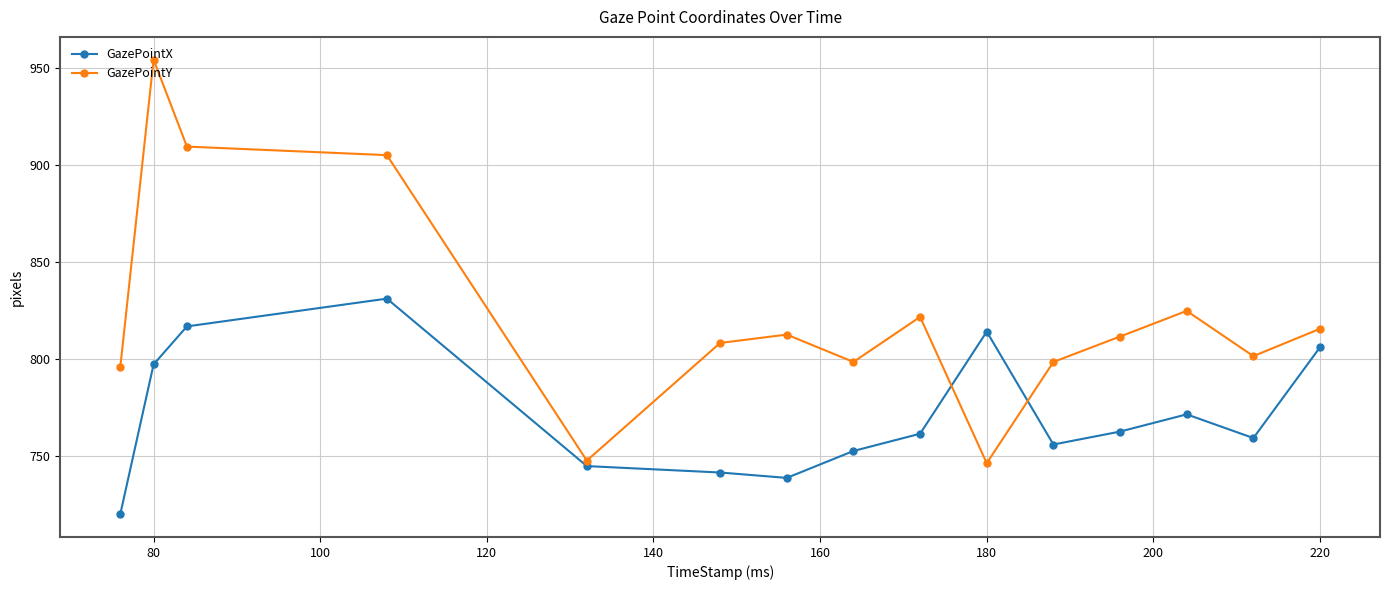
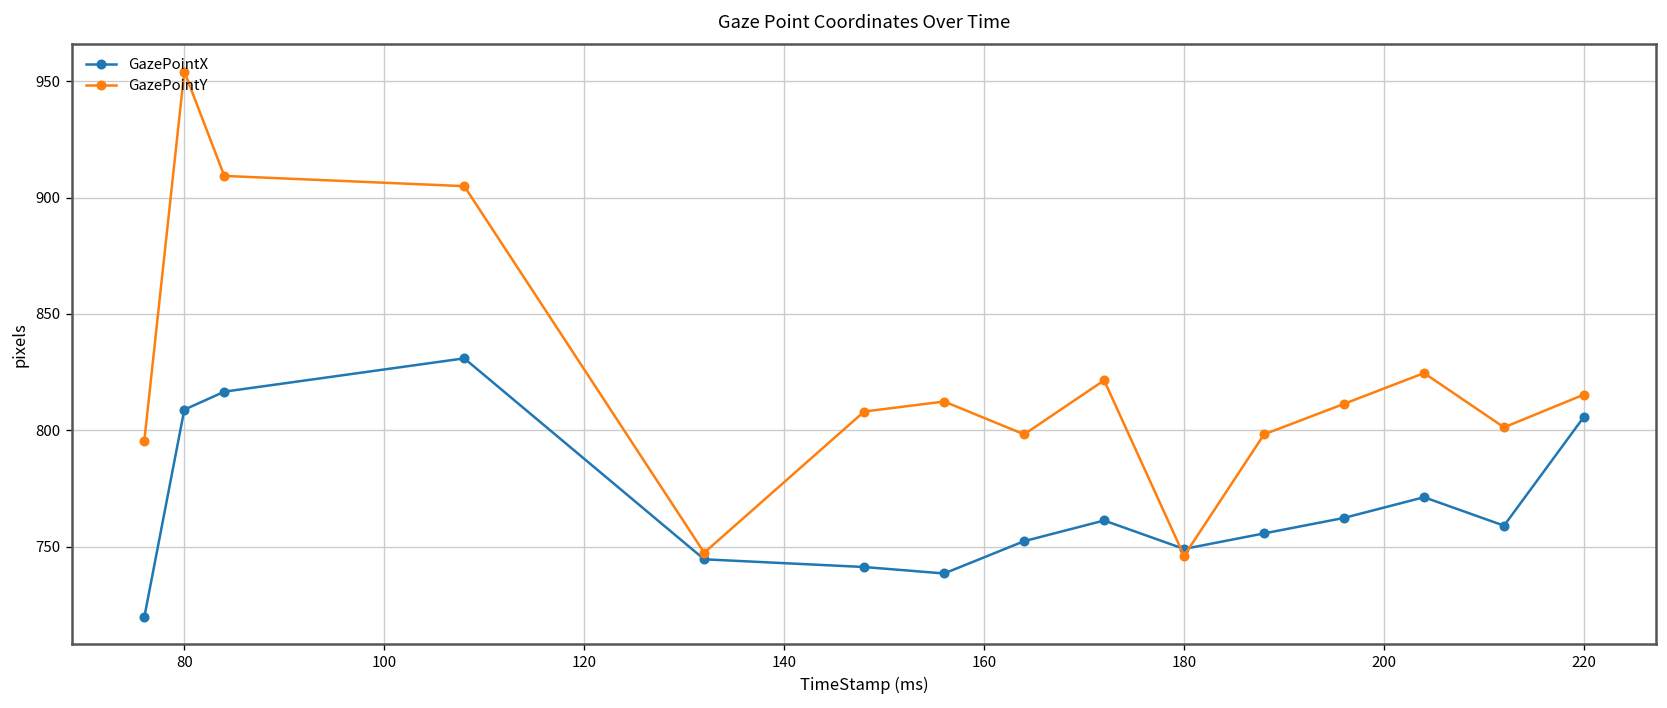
  {
    "GazePointX": {
-     "80": 797,
-     "180": 814,
+     "80": 809,
+     "180": 749,
      "220": 806
    },
    "GazePointY": {
      "80": 954,
      "180": 746,
      "220": 815
    }
  }
